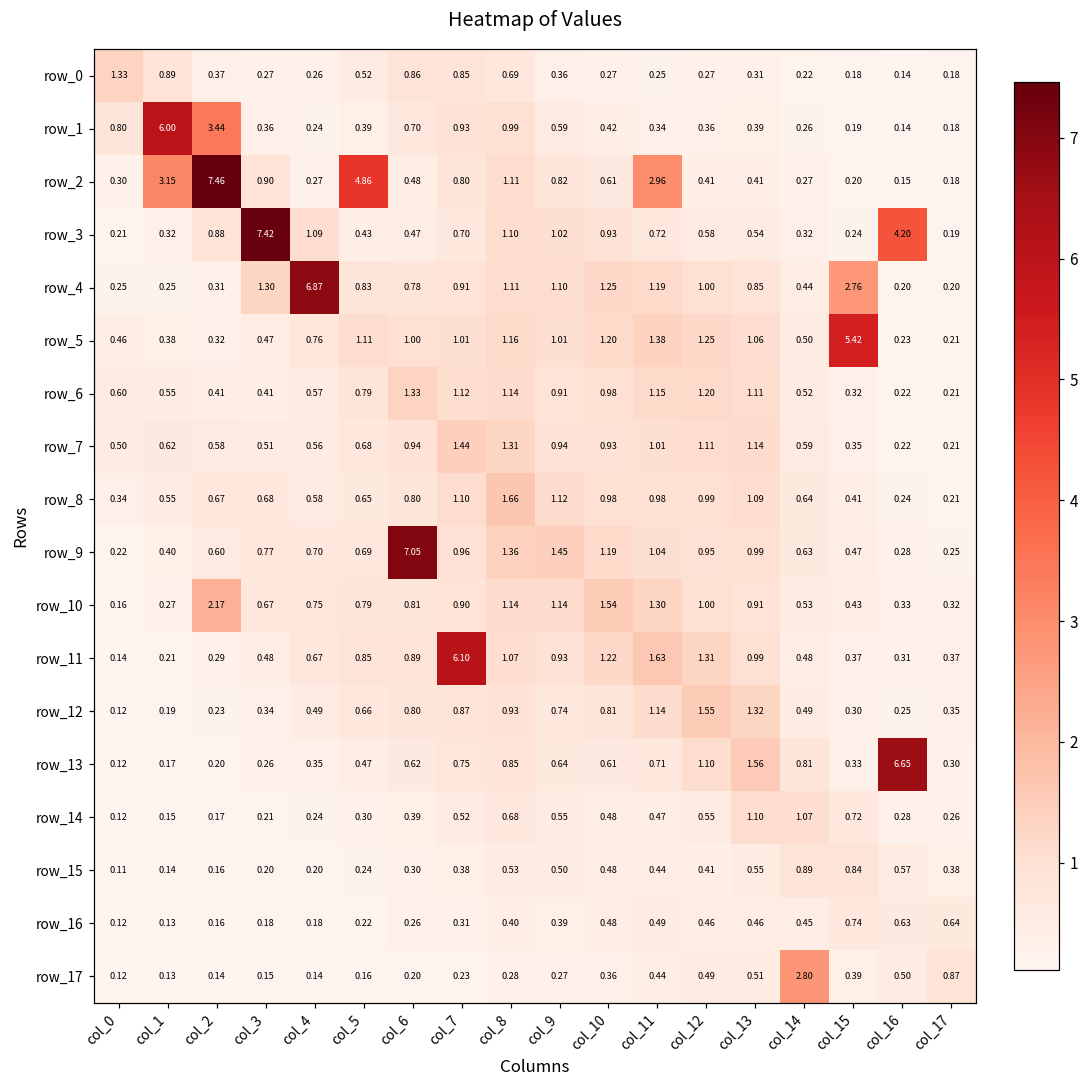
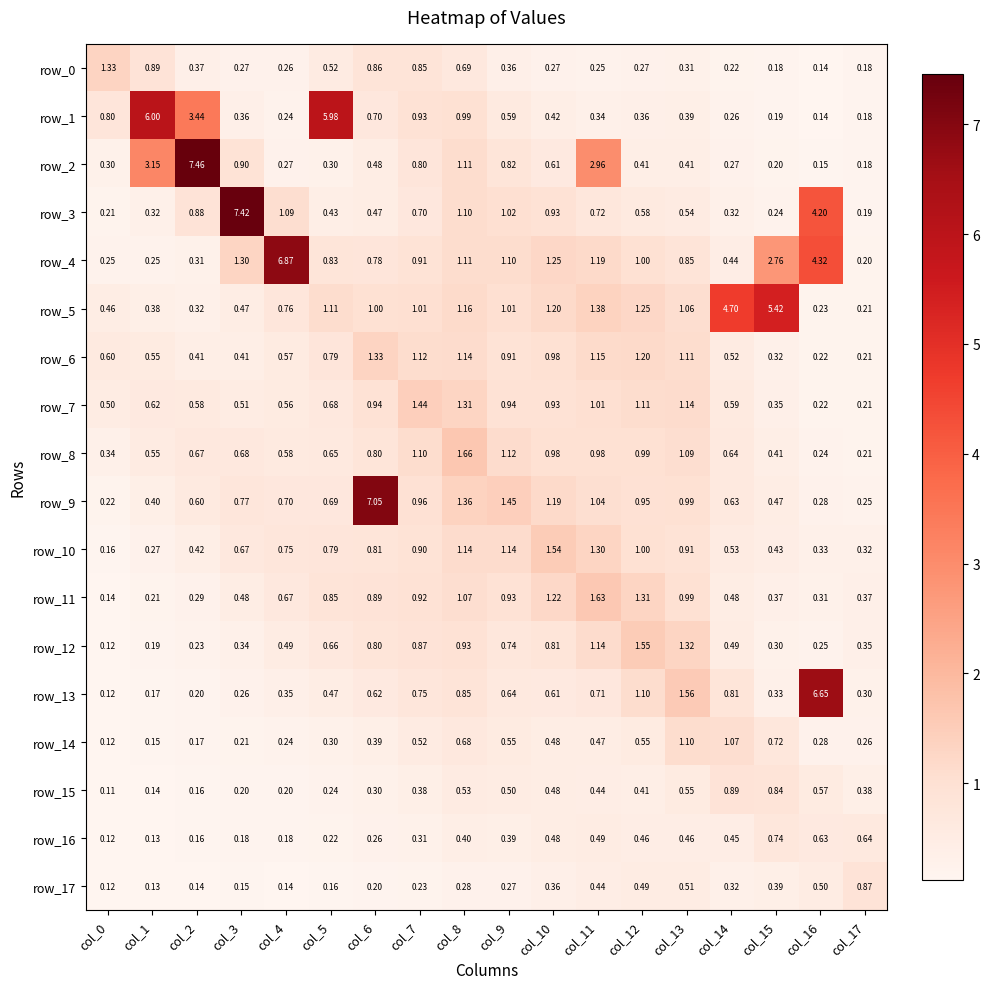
  {
    "row_1": {
      "col_0": 0.80,
      "col_1": 6.00,
      "col_2": 3.44,
      "col_3": 0.36,
      "col_4": 0.24,
-     "col_5": 0.39,
+     "col_5": 5.98,
      "col_6": 0.70,
      "col_7": 0.93,
      "col_8": 0.99,
      "col_9": 0.59,
      "col_10": 0.42,
      "col_11": 0.34,
      "col_12": 0.36,
      "col_13": 0.39,
      "col_14": 0.26,
      "col_15": 0.19,
      "col_16": 0.14,
      "col_17": 0.18
    },
    "row_2": {
      "col_0": 0.30,
      "col_1": 3.15,
      "col_2": 7.46,
      "col_3": 0.90,
      "col_4": 0.27,
-     "col_5": 4.86,
+     "col_5": 0.30,
      "col_6": 0.48,
      "col_7": 0.80,
      "col_8": 1.11,
      "col_9": 0.82,
      "col_10": 0.61,
      "col_11": 2.96,
      "col_12": 0.41,
      "col_13": 0.41,
      "col_14": 0.27,
      "col_15": 0.20,
      "col_16": 0.15,
      "col_17": 0.18
    },
    "row_4": {
      "col_0": 0.25,
      "col_1": 0.25,
      "col_2": 0.31,
      "col_3": 1.30,
      "col_4": 6.87,
      "col_5": 0.83,
      "col_6": 0.78,
      "col_7": 0.91,
      "col_8": 1.11,
      "col_9": 1.10,
      "col_10": 1.25,
      "col_11": 1.19,
      "col_12": 1.00,
      "col_13": 0.85,
      "col_14": 0.44,
      "col_15": 2.76,
-     "col_16": 0.20,
+     "col_16": 4.32,
      "col_17": 0.20
    },
    "row_5": {
      "col_0": 0.46,
      "col_1": 0.38,
      "col_2": 0.32,
      "col_3": 0.47,
      "col_4": 0.76,
      "col_5": 1.11,
      "col_6": 1.00,
      "col_7": 1.01,
      "col_8": 1.16,
      "col_9": 1.01,
      "col_10": 1.20,
      "col_11": 1.38,
      "col_12": 1.25,
      "col_13": 1.06,
-     "col_14": 0.50,
+     "col_14": 4.70,
      "col_15": 5.42,
      "col_16": 0.23,
      "col_17": 0.21
    },
    "row_10": {
      "col_0": 0.16,
      "col_1": 0.27,
-     "col_2": 2.17,
+     "col_2": 0.42,
      "col_3": 0.67,
      "col_4": 0.75,
      "col_5": 0.79,
      "col_6": 0.81,
      "col_7": 0.90,
      "col_8": 1.14,
      "col_9": 1.14,
      "col_10": 1.54,
      "col_11": 1.30,
      "col_12": 1.00,
      "col_13": 0.91,
      "col_14": 0.53,
      "col_15": 0.43,
      "col_16": 0.33,
      "col_17": 0.32
    },
    "row_11": {
      "col_0": 0.14,
      "col_1": 0.21,
      "col_2": 0.29,
      "col_3": 0.48,
      "col_4": 0.67,
      "col_5": 0.85,
      "col_6": 0.89,
-     "col_7": 6.10,
+     "col_7": 0.92,
      "col_8": 1.07,
      "col_9": 0.93,
      "col_10": 1.22,
      "col_11": 1.63,
      "col_12": 1.31,
      "col_13": 0.99,
      "col_14": 0.48,
      "col_15": 0.37,
      "col_16": 0.31,
      "col_17": 0.37
    },
    "row_17": {
      "col_0": 0.12,
      "col_1": 0.13,
      "col_2": 0.14,
      "col_3": 0.15,
      "col_4": 0.14,
      "col_5": 0.16,
      "col_6": 0.20,
      "col_7": 0.23,
      "col_8": 0.28,
      "col_9": 0.27,
      "col_10": 0.36,
      "col_11": 0.44,
      "col_12": 0.49,
      "col_13": 0.51,
-     "col_14": 2.80,
+     "col_14": 0.32,
      "col_15": 0.39,
      "col_16": 0.50,
      "col_17": 0.87
    }
  }
